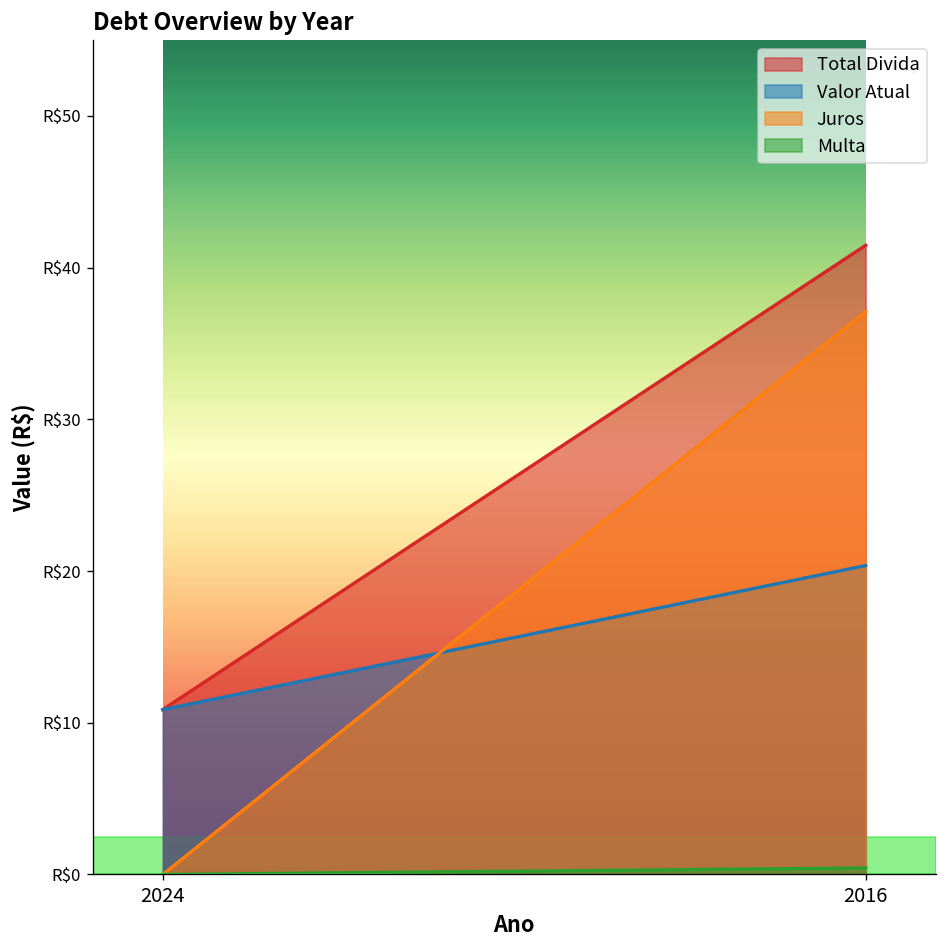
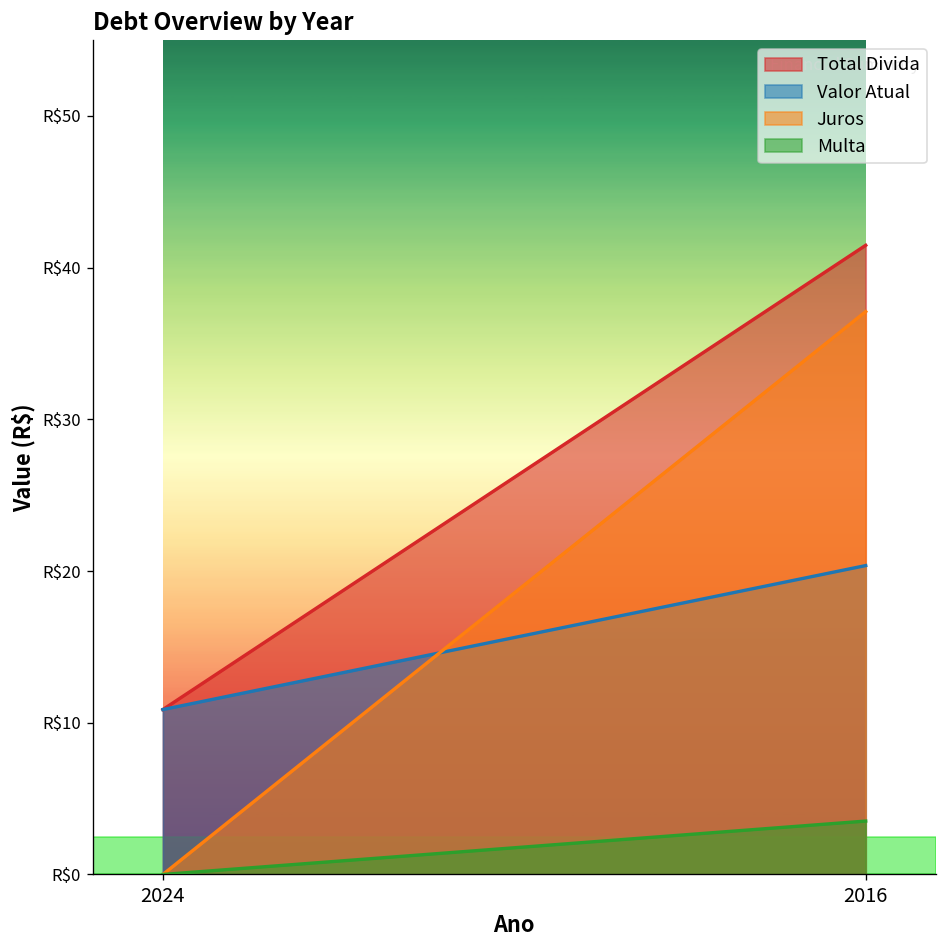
  {
    "Total Divida": {
      "2016": "R$41.5"
    },
    "Valor Atual": {
      "2016": "R$20.4"
    },
    "Juros": {
      "2016": "R$37.1"
    },
    "Multa": {
-     "2016": "R$0.4"
+     "2016": "R$3.5"
    }
  }
